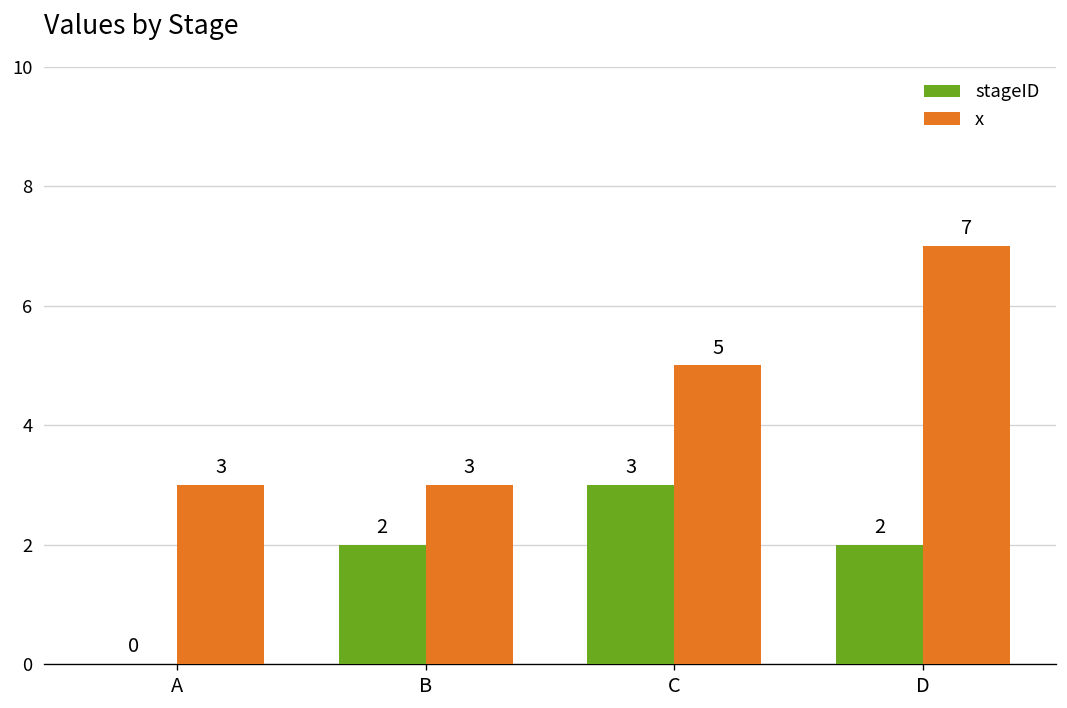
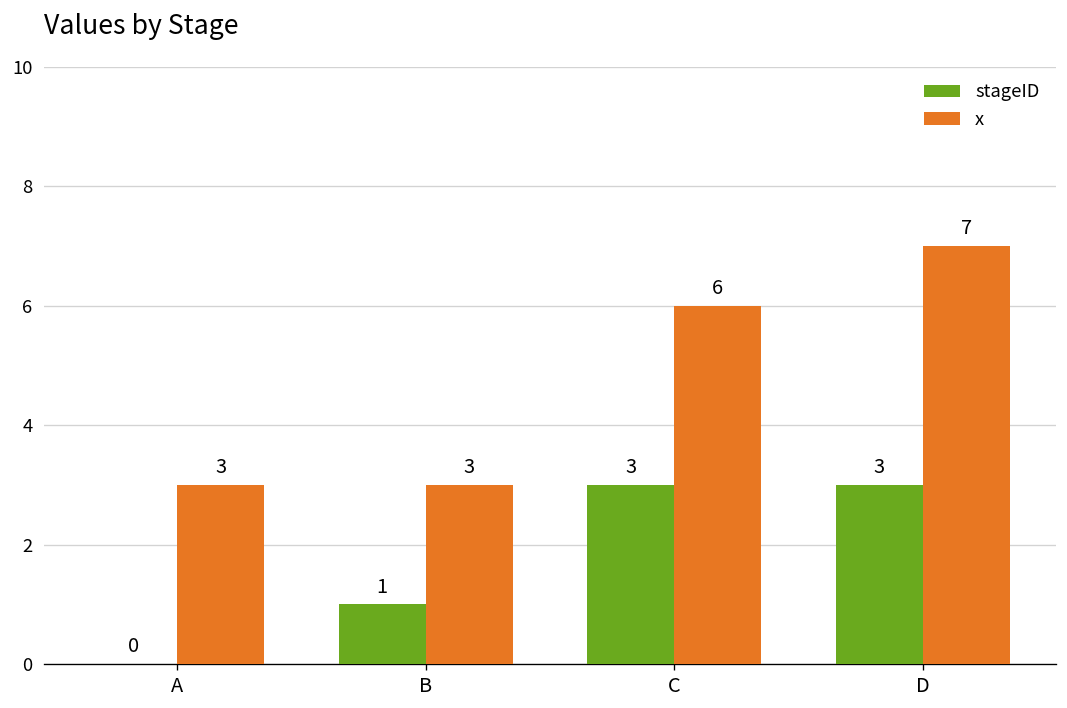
  {
    "stageID": {
      "A": 0,
-     "B": 2,
+     "B": 1,
      "C": 3,
-     "D": 2
+     "D": 3
    },
    "x": {
      "A": 3,
      "B": 3,
-     "C": 5,
+     "C": 6,
      "D": 7
    }
  }
